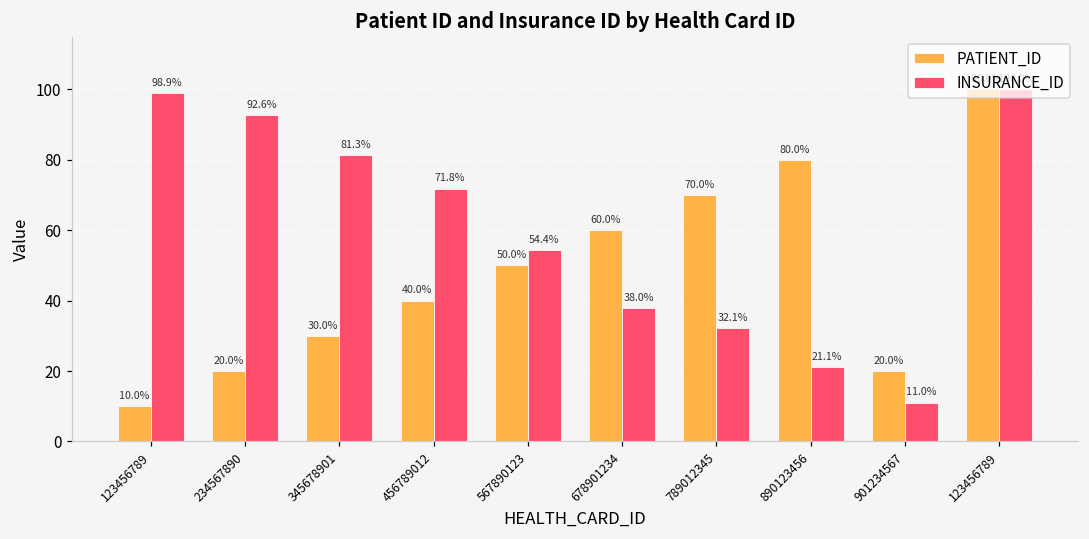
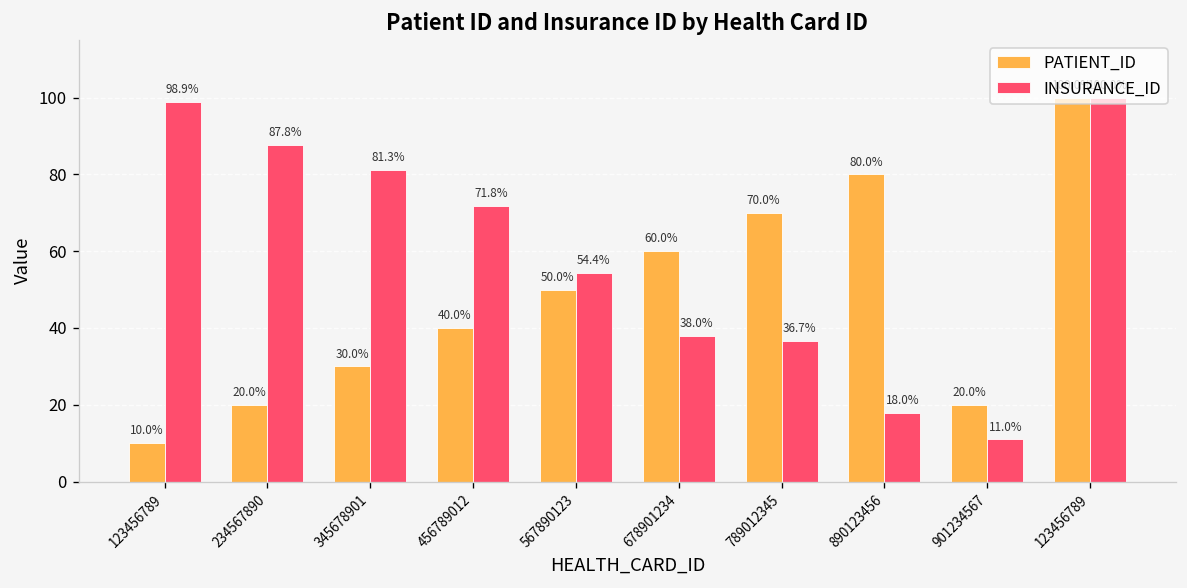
  {
    "PATIENT_ID": {
      "234567890": "20.0%",
      "345678901": "30.0%",
      "456789012": "40.0%",
      "567890123": "50.0%",
      "678901234": "60.0%",
      "789012345": "70.0%",
      "890123456": "80.0%",
      "901234567": "20.0%"
    },
    "INSURANCE_ID": {
-     "234567890": "92.6%",
+     "234567890": "87.8%",
      "345678901": "81.3%",
      "456789012": "71.8%",
      "567890123": "54.4%",
      "678901234": "38.0%",
-     "789012345": "32.1%",
-     "890123456": "21.1%",
+     "789012345": "36.7%",
+     "890123456": "18.0%",
      "901234567": "11.0%"
    }
  }
